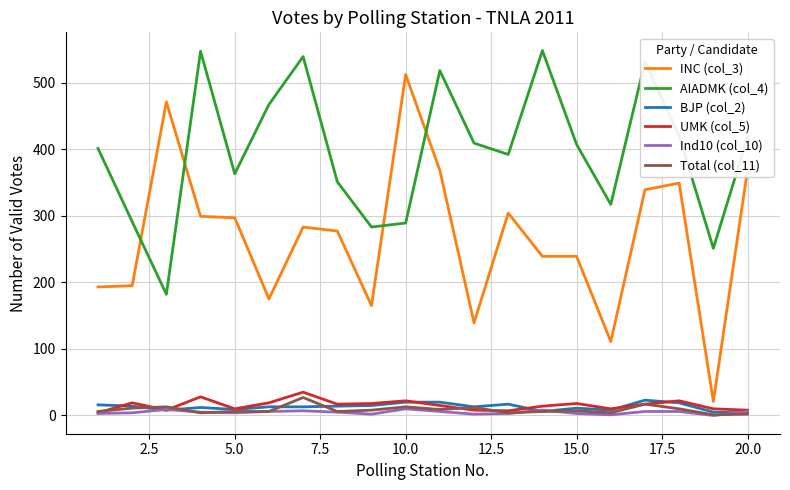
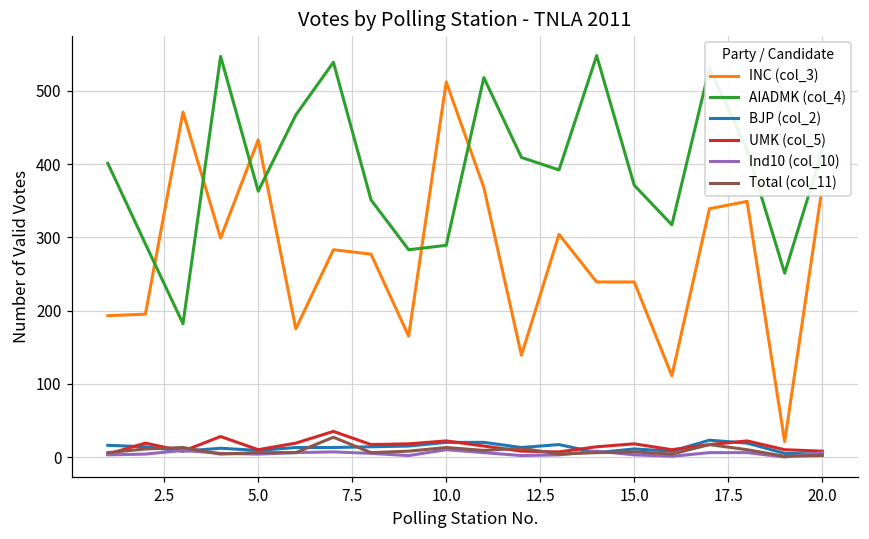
  {
    "INC (col_3)": {
-     "5.0": 300,
+     "5.0": 430,
      "10.0": 510,
      "15.0": 240
    },
    "AIADMK (col_4)": {
      "5.0": 360,
      "10.0": 290,
-     "15.0": 410
+     "15.0": 370
    },
    "BJP (col_2)": {
      "15.0": 10
    },
    "UMK (col_5)": {
      "15.0": 20
    },
    "Ind10 (col_10)": {
      "15.0": 0
    },
    "Total (col_11)": {
      "15.0": 10
    }
  }
